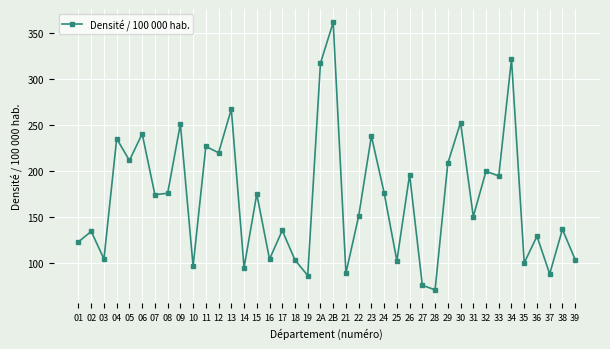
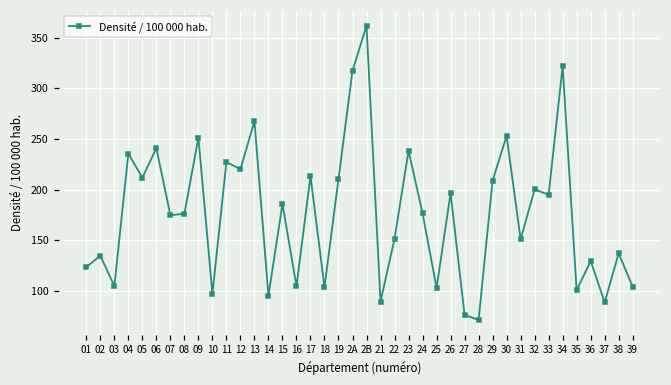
  {
    "01": 120,
    "02": 130,
    "03": 100,
    "04": 240,
    "05": 210,
    "06": 240,
    "07": 170,
    "08": 180,
    "09": 250,
    "10": 100,
    "11": 230,
    "12": 220,
    "13": 270,
    "14": 100,
-   "15": 180,
+   "15": 190,
    "16": 100,
-   "17": 140,
+   "17": 210,
    "18": 100,
-   "19": 90,
+   "19": 210,
    "2A": 320,
    "2B": 360,
    "21": 90,
    "22": 150,
    "23": 240,
    "24": 180,
    "25": 100,
    "26": 200,
    "27": 80,
    "28": 70,
    "29": 210,
    "30": 250,
    "31": 150,
    "32": 200,
    "33": 190,
    "34": 320,
    "35": 100,
    "36": 130,
    "37": 90,
    "38": 140,
    "39": 100
  }
